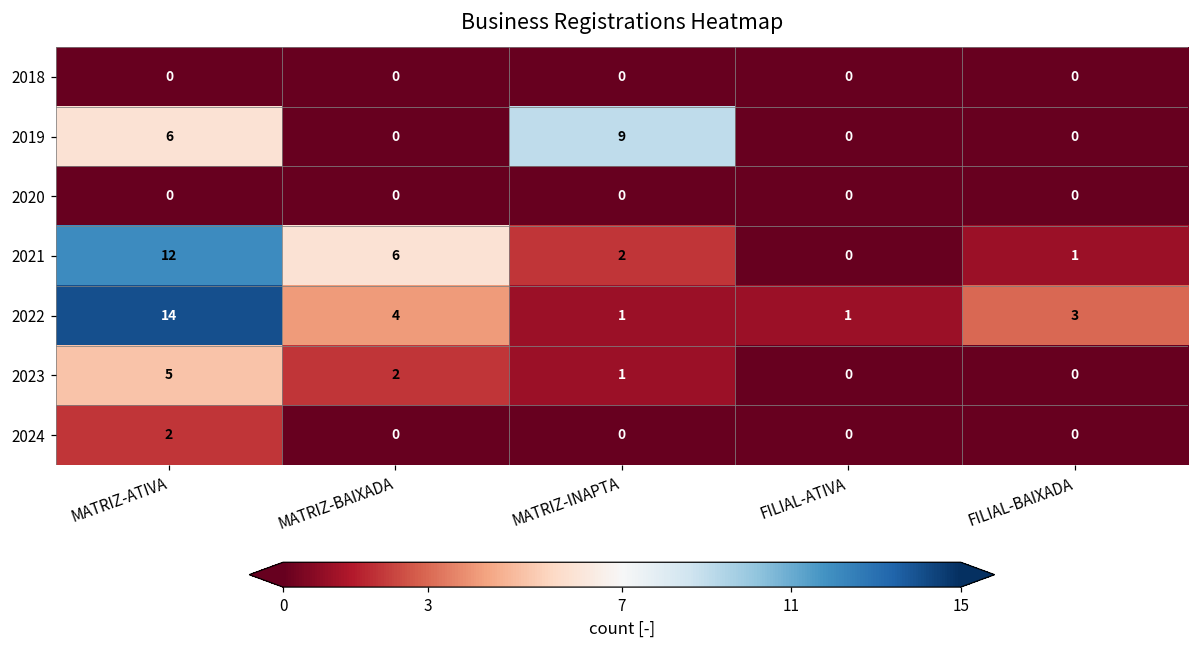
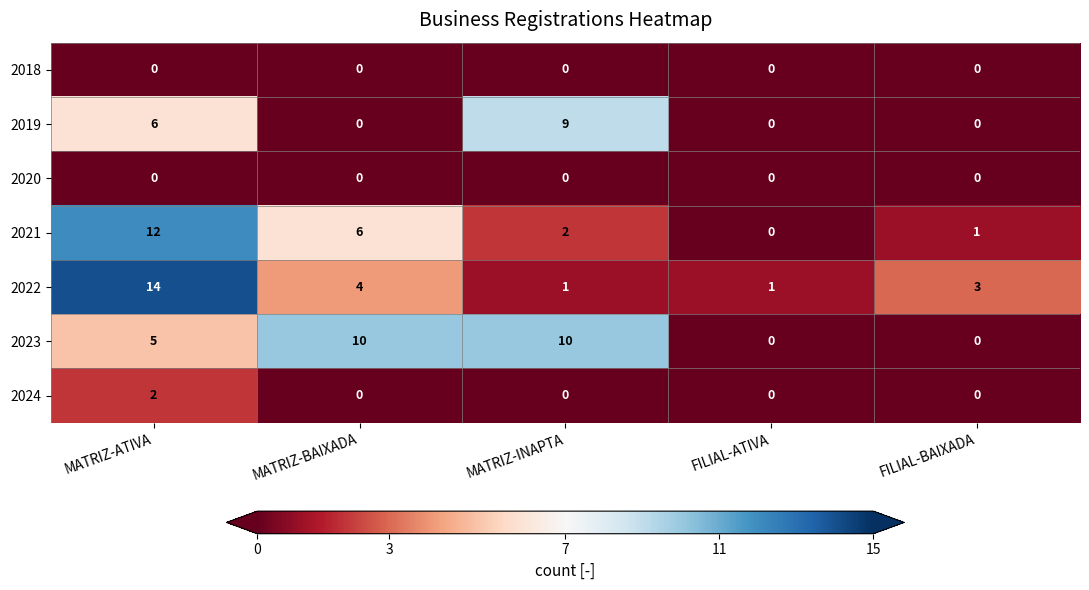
  {
    "2018": {
      "MATRIZ-ATIVA": 0,
      "MATRIZ-BAIXADA": 0,
      "MATRIZ-INAPTA": 0,
      "FILIAL-ATIVA": 0,
      "FILIAL-BAIXADA": 0
    },
    "2019": {
      "MATRIZ-ATIVA": 6,
      "MATRIZ-BAIXADA": 0,
      "MATRIZ-INAPTA": 9,
      "FILIAL-ATIVA": 0,
      "FILIAL-BAIXADA": 0
    },
    "2020": {
      "MATRIZ-ATIVA": 0,
      "MATRIZ-BAIXADA": 0,
      "MATRIZ-INAPTA": 0,
      "FILIAL-ATIVA": 0,
      "FILIAL-BAIXADA": 0
    },
    "2021": {
      "MATRIZ-ATIVA": 12,
      "MATRIZ-BAIXADA": 6,
      "MATRIZ-INAPTA": 2,
      "FILIAL-ATIVA": 0,
      "FILIAL-BAIXADA": 1
    },
    "2022": {
      "MATRIZ-ATIVA": 14,
      "MATRIZ-BAIXADA": 4,
      "MATRIZ-INAPTA": 1,
      "FILIAL-ATIVA": 1,
      "FILIAL-BAIXADA": 3
    },
    "2023": {
      "MATRIZ-ATIVA": 5,
-     "MATRIZ-BAIXADA": 2,
-     "MATRIZ-INAPTA": 1,
+     "MATRIZ-BAIXADA": 10,
+     "MATRIZ-INAPTA": 10,
      "FILIAL-ATIVA": 0,
      "FILIAL-BAIXADA": 0
    },
    "2024": {
      "MATRIZ-ATIVA": 2,
      "MATRIZ-BAIXADA": 0,
      "MATRIZ-INAPTA": 0,
      "FILIAL-ATIVA": 0,
      "FILIAL-BAIXADA": 0
    }
  }
